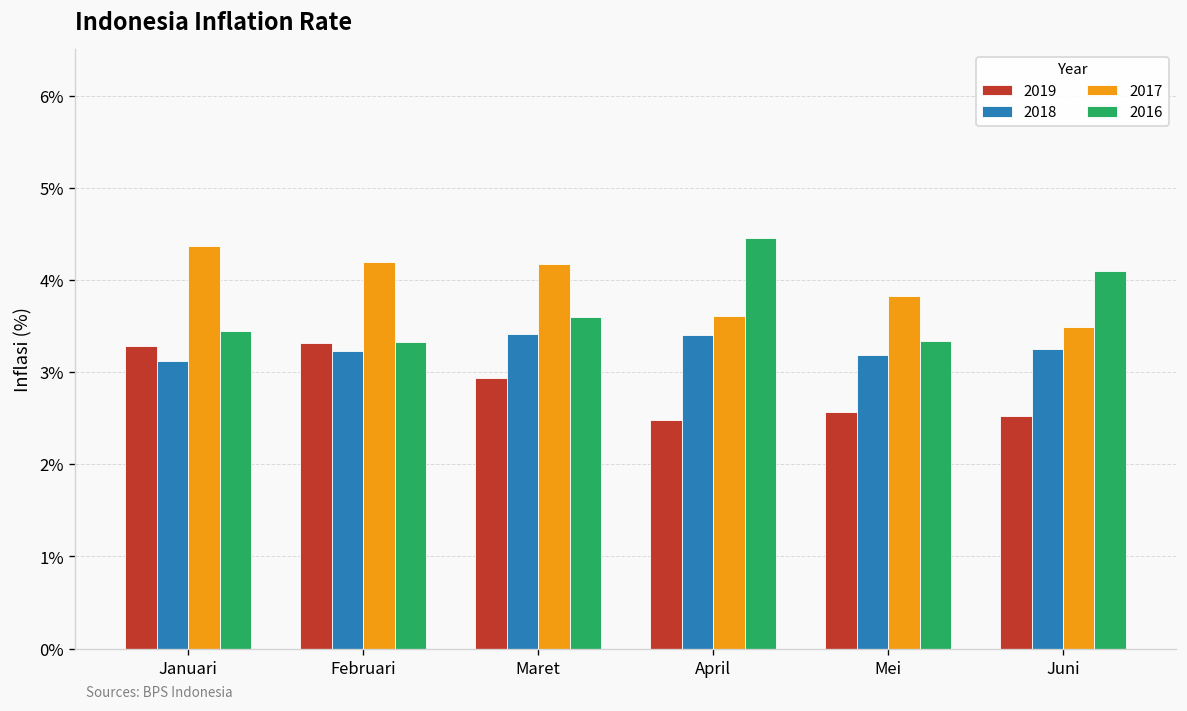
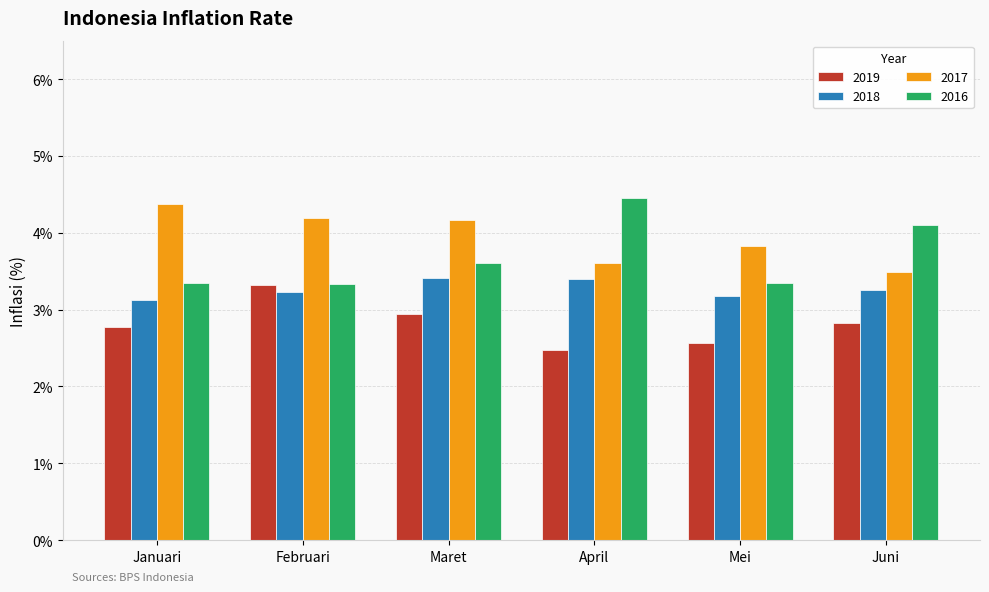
  {
    "2019": {
-     "Januari": "3.3%",
+     "Januari": "2.8%",
      "Februari": "3.3%",
      "Maret": "2.9%",
      "April": "2.5%",
      "Mei": "2.6%",
-     "Juni": "2.5%"
+     "Juni": "2.8%"
    },
    "2018": {
      "Januari": "3.1%",
      "Februari": "3.2%",
      "Maret": "3.4%",
      "April": "3.4%",
      "Mei": "3.2%",
      "Juni": "3.3%"
    },
    "2017": {
      "Januari": "4.4%",
      "Februari": "4.2%",
      "Maret": "4.2%",
      "April": "3.6%",
      "Mei": "3.8%",
      "Juni": "3.5%"
    },
    "2016": {
-     "Januari": "3.5%",
+     "Januari": "3.3%",
      "Februari": "3.3%",
      "Maret": "3.6%",
      "April": "4.5%",
      "Mei": "3.3%",
      "Juni": "4.1%"
    }
  }
